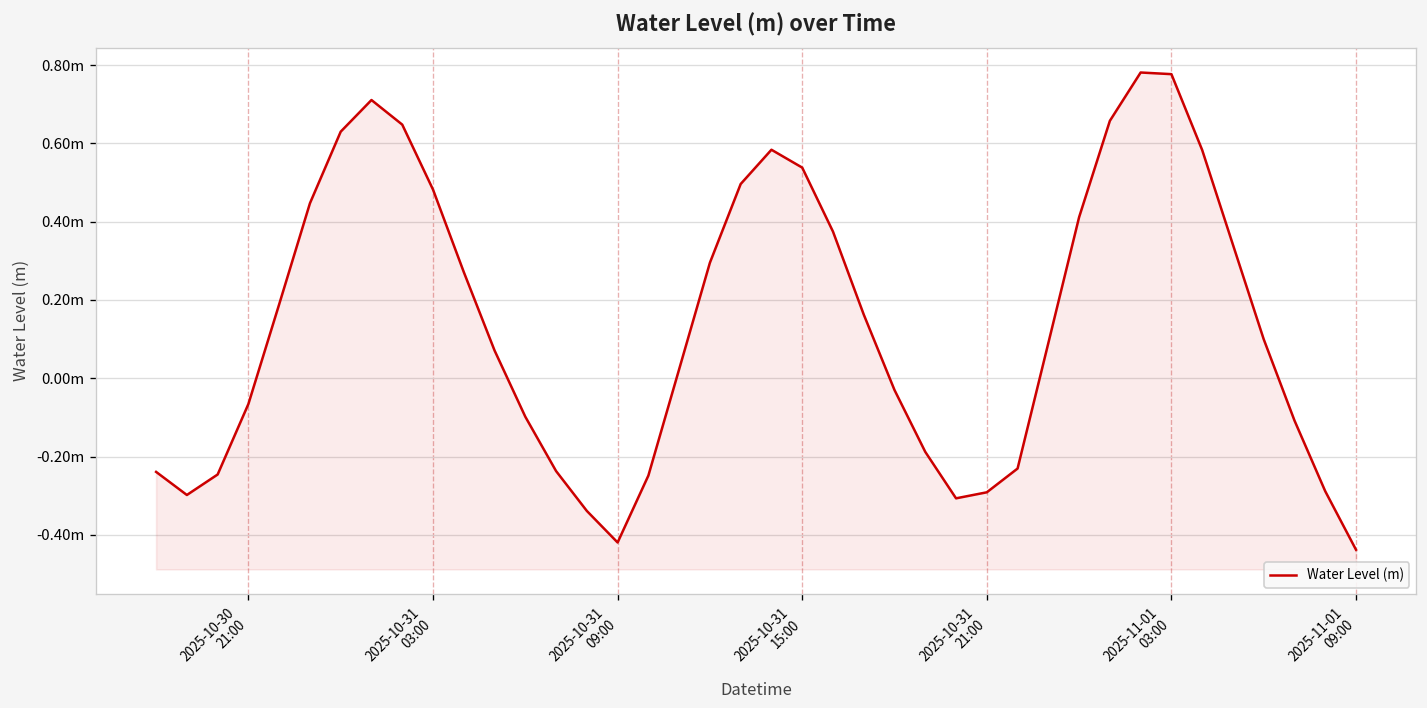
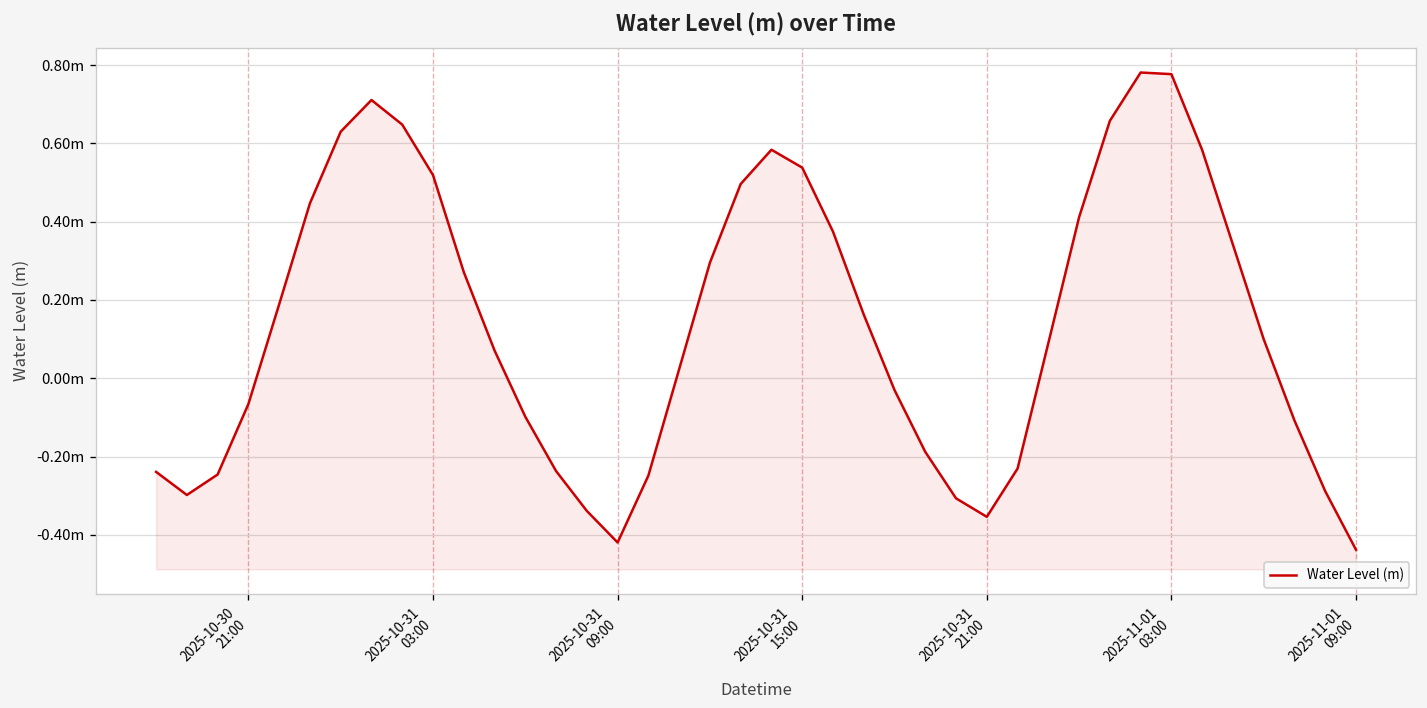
  {
    "2025-10-30 21:00": "-0.07m",
-   "2025-10-31 03:00": "0.48m",
+   "2025-10-31 03:00": "0.52m",
    "2025-10-31 09:00": "-0.42m",
    "2025-10-31 15:00": "0.54m",
-   "2025-10-31 21:00": "-0.29m",
+   "2025-10-31 21:00": "-0.35m",
    "2025-11-01 03:00": "0.78m",
    "2025-11-01 09:00": "-0.44m"
  }
